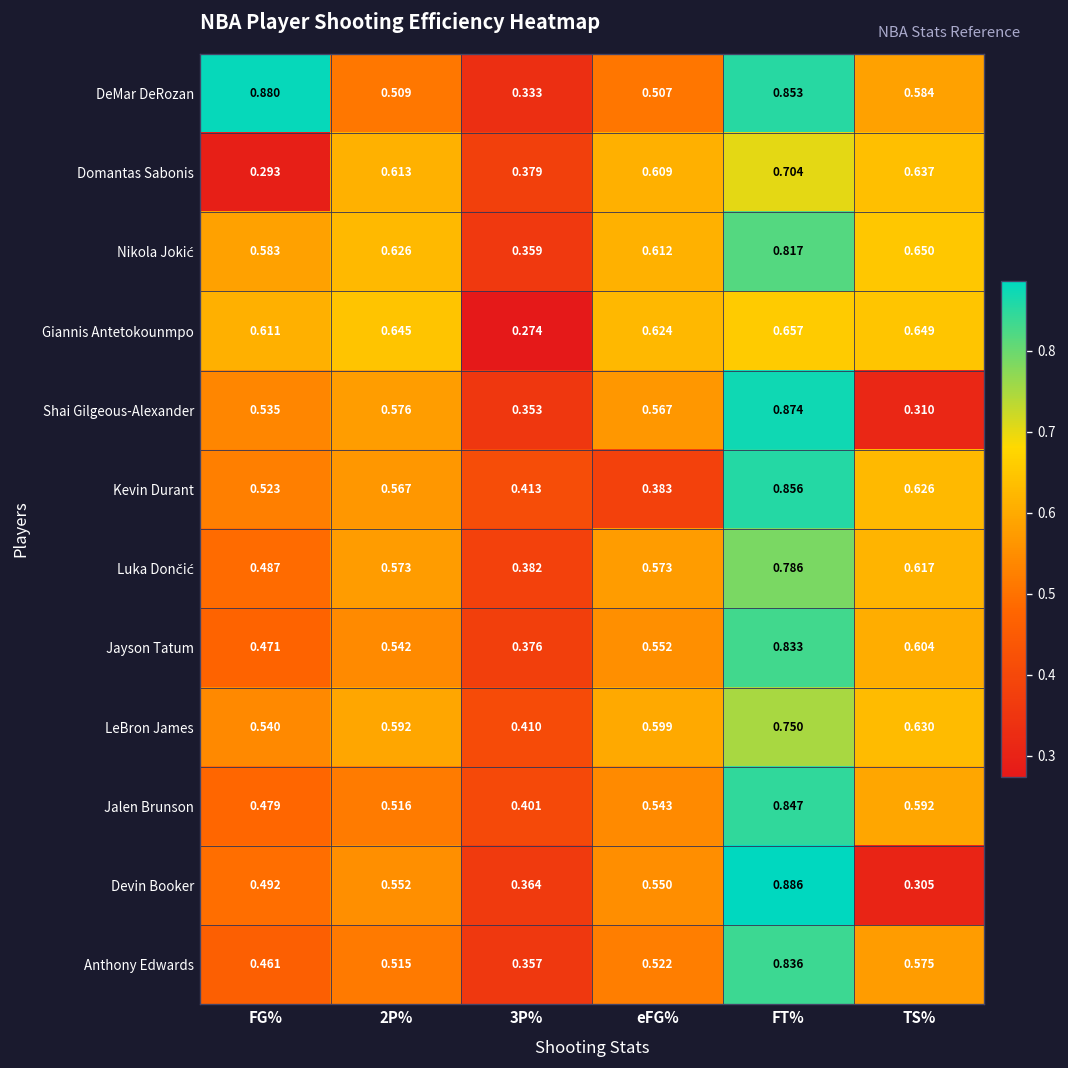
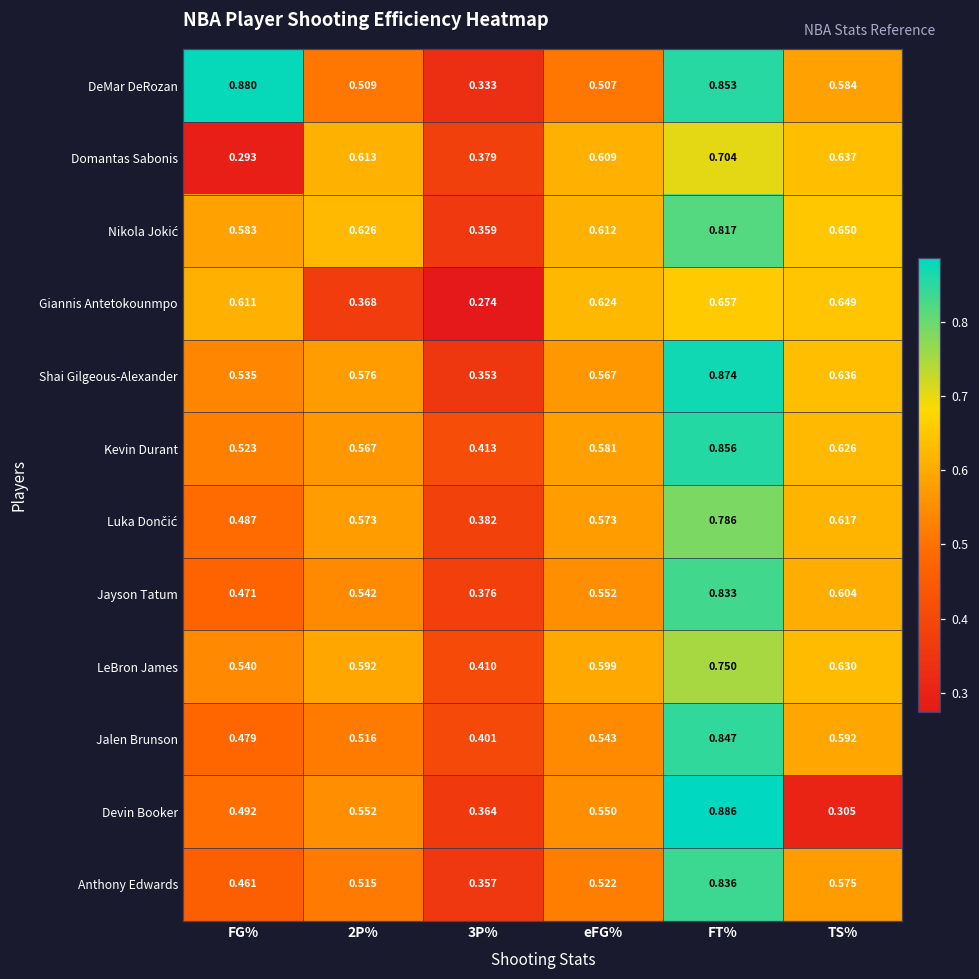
  {
    "DeMar DeRozan": {
      "FG%": 0.880,
      "2P%": 0.509,
      "3P%": 0.333,
      "eFG%": 0.507,
      "FT%": 0.853,
      "TS%": 0.584
    },
    "Domantas Sabonis": {
      "FG%": 0.293,
      "2P%": 0.613,
      "3P%": 0.379,
      "eFG%": 0.609,
      "FT%": 0.704,
      "TS%": 0.637
    },
    "Nikola Jokić": {
      "FG%": 0.583,
      "2P%": 0.626,
      "3P%": 0.359,
      "eFG%": 0.612,
      "FT%": 0.817,
      "TS%": 0.650
    },
    "Giannis Antetokounmpo": {
      "FG%": 0.611,
-     "2P%": 0.645,
+     "2P%": 0.368,
      "3P%": 0.274,
      "eFG%": 0.624,
      "FT%": 0.657,
      "TS%": 0.649
    },
    "Shai Gilgeous-Alexander": {
      "FG%": 0.535,
      "2P%": 0.576,
      "3P%": 0.353,
      "eFG%": 0.567,
      "FT%": 0.874,
-     "TS%": 0.310
+     "TS%": 0.636
    },
    "Kevin Durant": {
      "FG%": 0.523,
      "2P%": 0.567,
      "3P%": 0.413,
-     "eFG%": 0.383,
+     "eFG%": 0.581,
      "FT%": 0.856,
      "TS%": 0.626
    },
    "Luka Dončić": {
      "FG%": 0.487,
      "2P%": 0.573,
      "3P%": 0.382,
      "eFG%": 0.573,
      "FT%": 0.786,
      "TS%": 0.617
    },
    "Jayson Tatum": {
      "FG%": 0.471,
      "2P%": 0.542,
      "3P%": 0.376,
      "eFG%": 0.552,
      "FT%": 0.833,
      "TS%": 0.604
    },
    "LeBron James": {
      "FG%": 0.540,
      "2P%": 0.592,
      "3P%": 0.410,
      "eFG%": 0.599,
      "FT%": 0.750,
      "TS%": 0.630
    },
    "Jalen Brunson": {
      "FG%": 0.479,
      "2P%": 0.516,
      "3P%": 0.401,
      "eFG%": 0.543,
      "FT%": 0.847,
      "TS%": 0.592
    },
    "Devin Booker": {
      "FG%": 0.492,
      "2P%": 0.552,
      "3P%": 0.364,
      "eFG%": 0.550,
      "FT%": 0.886,
      "TS%": 0.305
    },
    "Anthony Edwards": {
      "FG%": 0.461,
      "2P%": 0.515,
      "3P%": 0.357,
      "eFG%": 0.522,
      "FT%": 0.836,
      "TS%": 0.575
    }
  }
